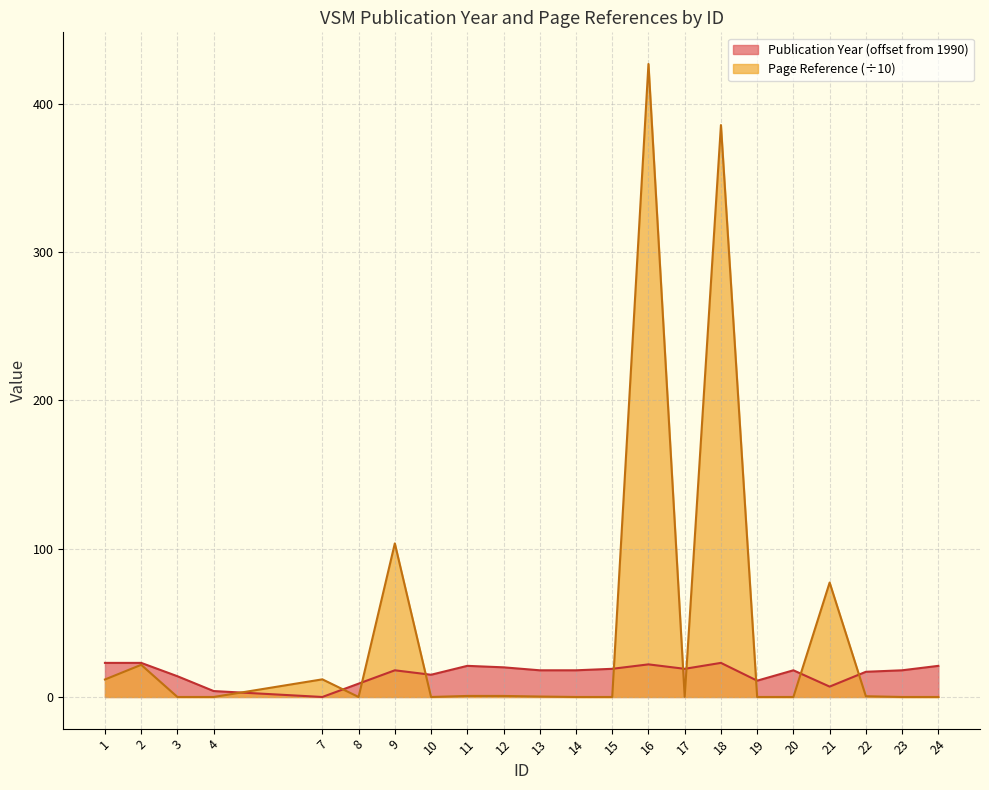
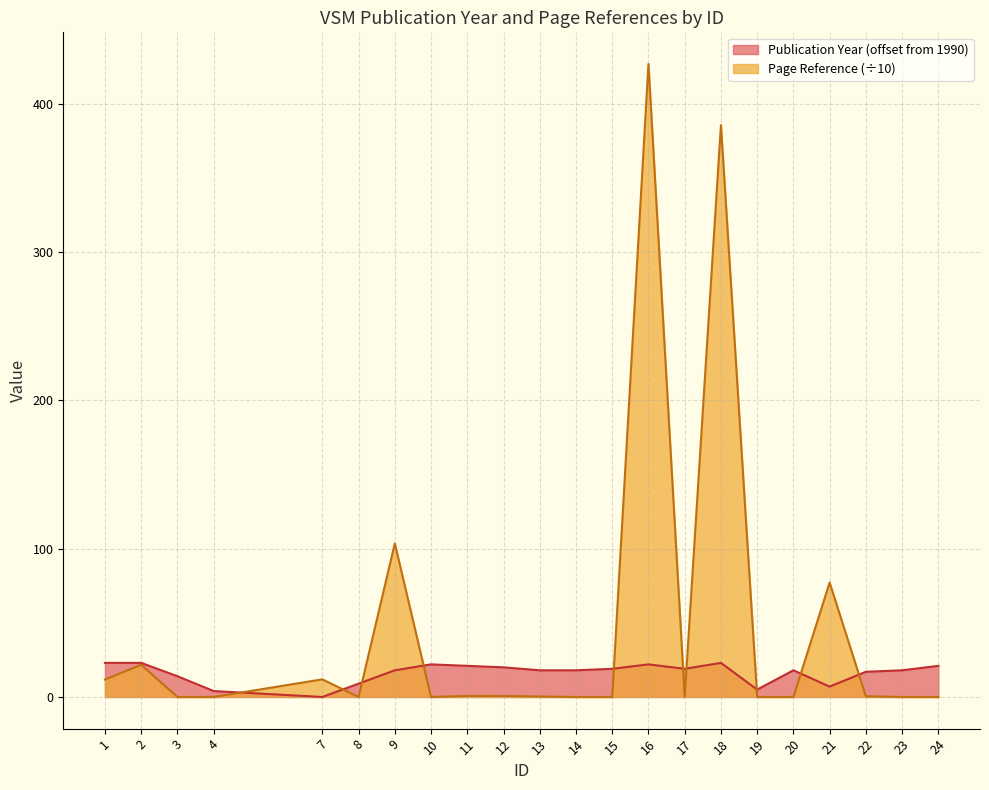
  {
    "Publication Year (offset from 1990)": {
      "1": 23,
      "3": 14,
      "4": 4,
      "7": 0,
      "8": 9,
      "9": 18,
-     "10": 15,
+     "10": 22,
      "11": 21,
      "12": 20,
      "13": 18,
      "14": 18,
      "15": 19,
      "16": 22,
      "17": 19,
      "18": 23,
-     "19": 11,
+     "19": 5,
      "20": 18,
      "21": 7,
      "22": 17,
      "23": 18,
      "24": 21
    },
    "Page Reference (÷10)": {
      "1": 12,
      "3": 0,
      "4": 0,
      "7": 12,
      "8": 0,
      "9": 104,
      "10": 0,
      "11": 1,
      "12": 1,
      "13": 0,
      "14": 0,
      "15": 0,
      "16": 427,
      "17": 0,
      "18": 386,
      "19": 0,
      "20": 0,
      "21": 77,
      "22": 1,
      "23": 0,
      "24": 0
    }
  }
